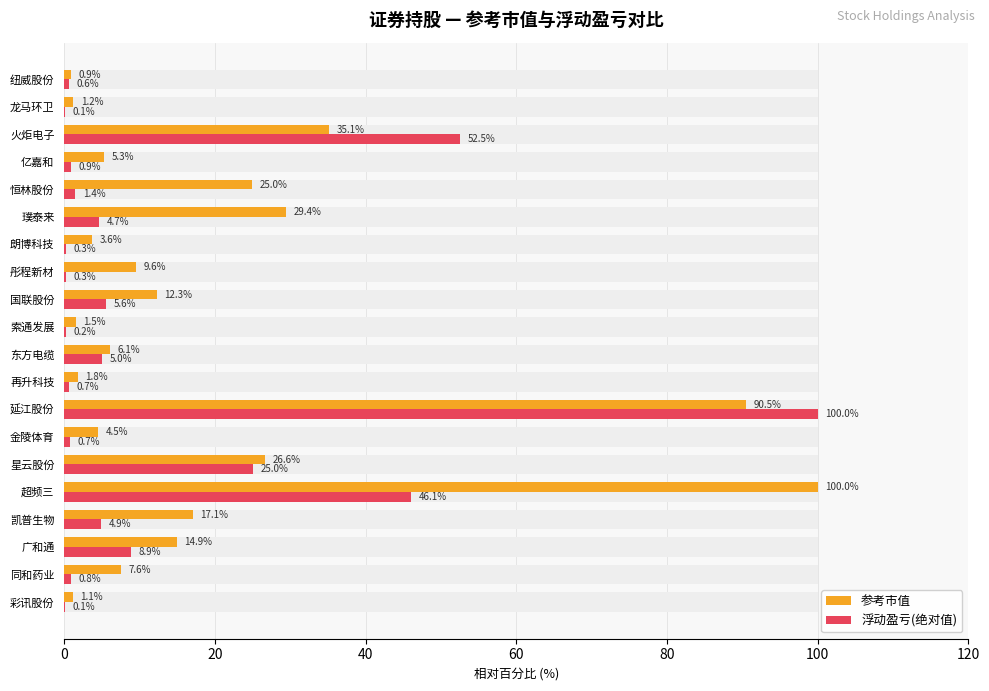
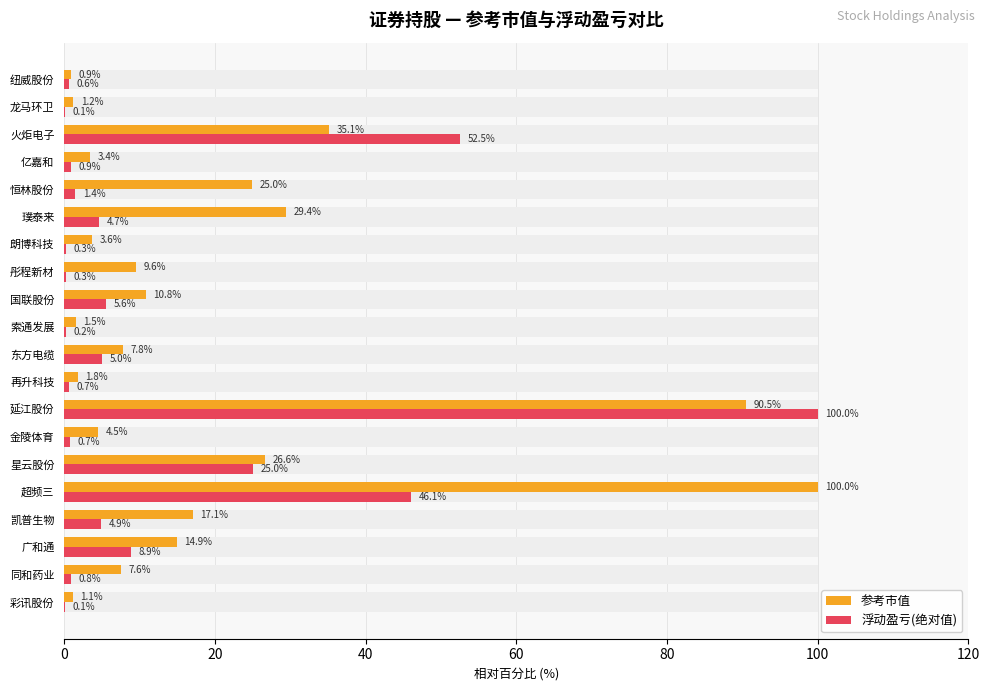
  {
    "参考市值": {
-     "亿嘉和": "5.3%",
-     "国联股份": "12.3%",
-     "东方电缆": "6.1%",
+     "亿嘉和": "3.4%",
+     "国联股份": "10.8%",
+     "东方电缆": "7.8%",
      "超频三": "100.0%"
    },
    "浮动盈亏(绝对值)": {
      "索通发展": "0.2%",
      "延江股份": "100.0%"
    }
  }
